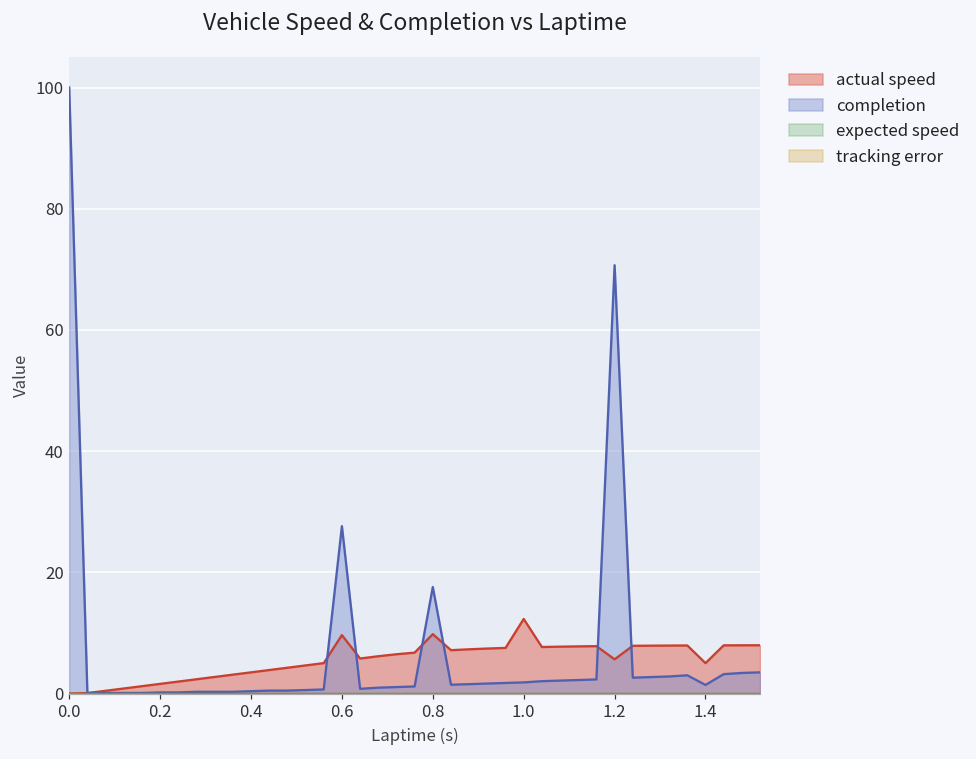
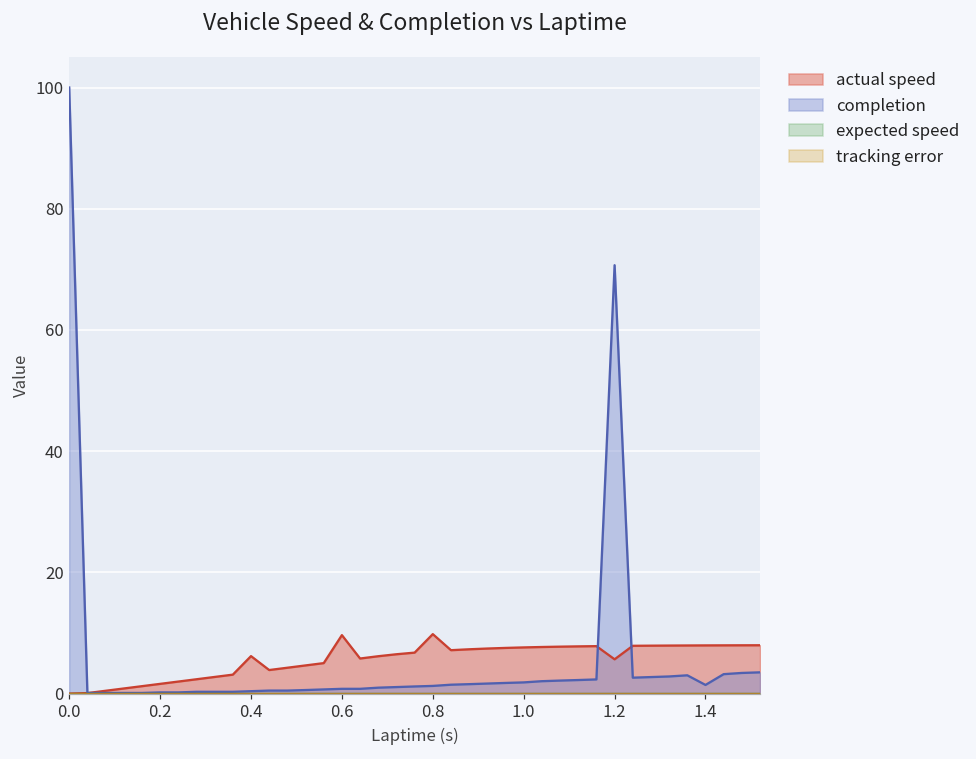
  {
    "actual speed": {
      "0.2": 2,
-     "0.4": 3,
+     "0.4": 6,
      "0.6": 10,
      "0.8": 10,
-     "1.0": 12,
+     "1.0": 8,
      "1.2": 6,
-     "1.4": 5
+     "1.4": 8
    },
    "completion": {
      "0.0": 100,
-     "0.6": 28,
-     "0.8": 18,
+     "0.6": 1,
+     "0.8": 1,
      "1.0": 2,
      "1.2": 71,
      "1.4": 1
    },
    "tracking error": {
      "0.6": 0,
      "0.8": 0,
      "1.0": 0,
      "1.2": 0,
      "1.4": 0
    }
  }
